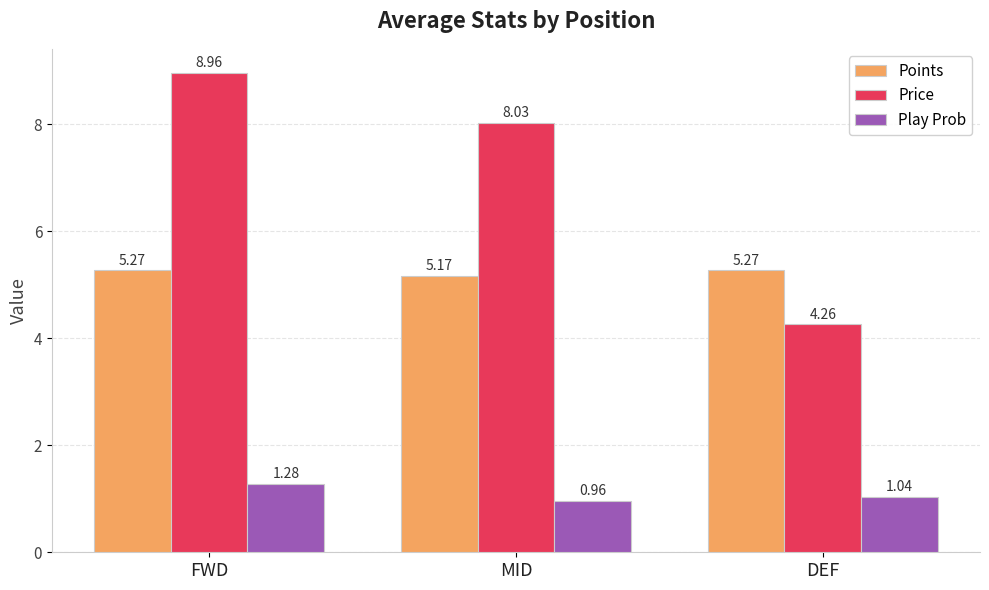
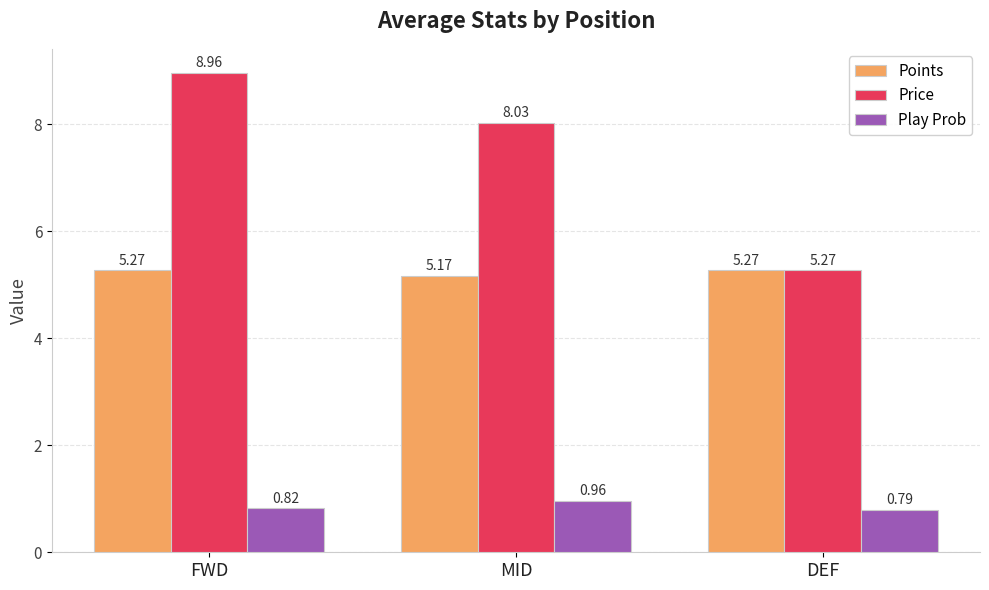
  {
    "Points": {
      "FWD": 5.27,
      "MID": 5.17,
      "DEF": 5.27
    },
    "Price": {
      "FWD": 8.96,
      "MID": 8.03,
-     "DEF": 4.26
+     "DEF": 5.27
    },
    "Play Prob": {
-     "FWD": 1.28,
+     "FWD": 0.82,
      "MID": 0.96,
-     "DEF": 1.04
+     "DEF": 0.79
    }
  }
